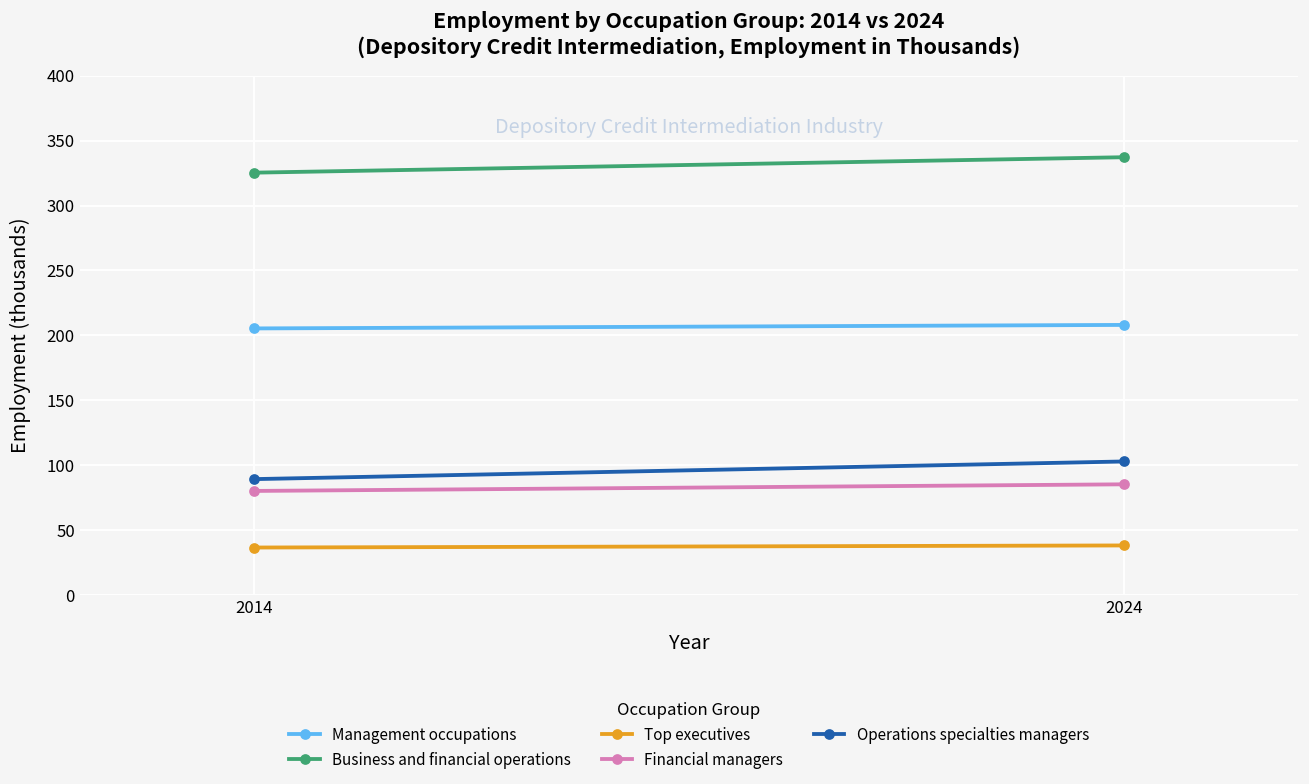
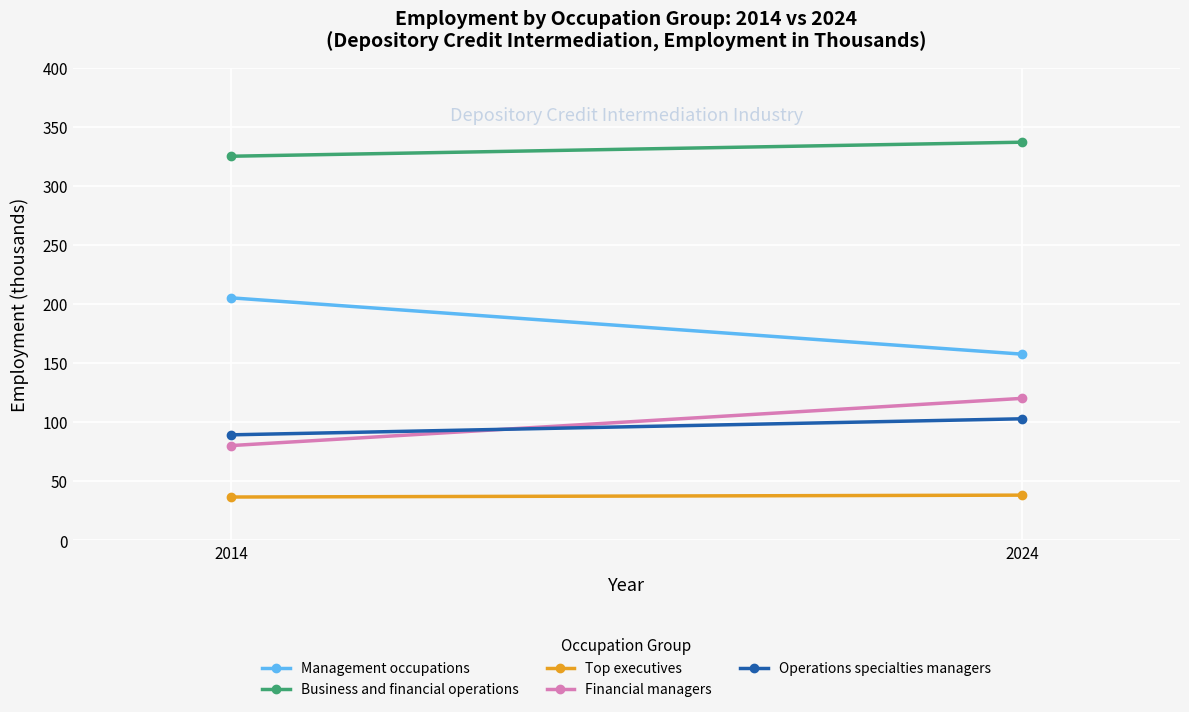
  {
    "Management occupations": {
      "2014": 205,
-     "2024": 208
+     "2024": 158
    },
    "Business and financial operations": {
      "2014": 325,
      "2024": 337
    },
    "Top executives": {
      "2014": 37,
      "2024": 38
    },
    "Financial managers": {
      "2014": 80,
-     "2024": 85
+     "2024": 120
    },
    "Operations specialties managers": {
      "2014": 89,
      "2024": 103
    }
  }
